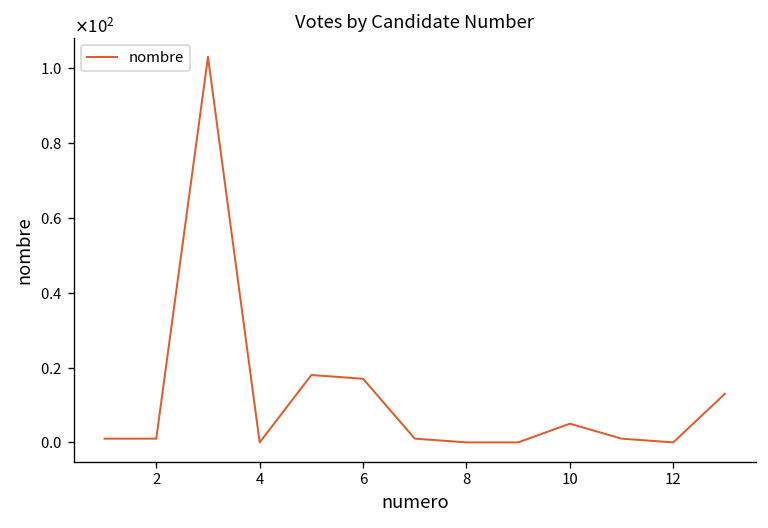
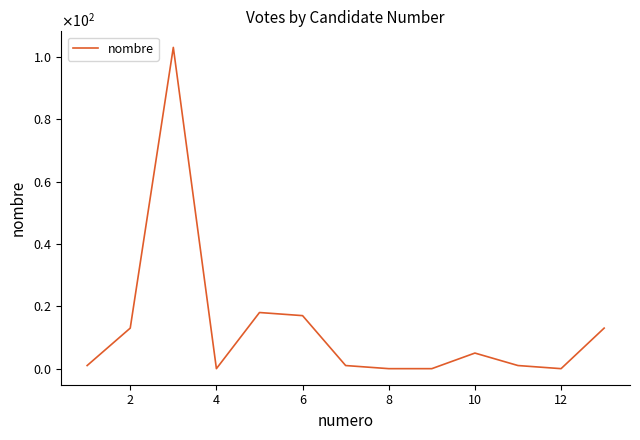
  {
-   "2": 1,
+   "2": 13,
    "4": 0,
    "6": 17,
    "8": 0,
    "10": 5,
    "12": 0
  }
